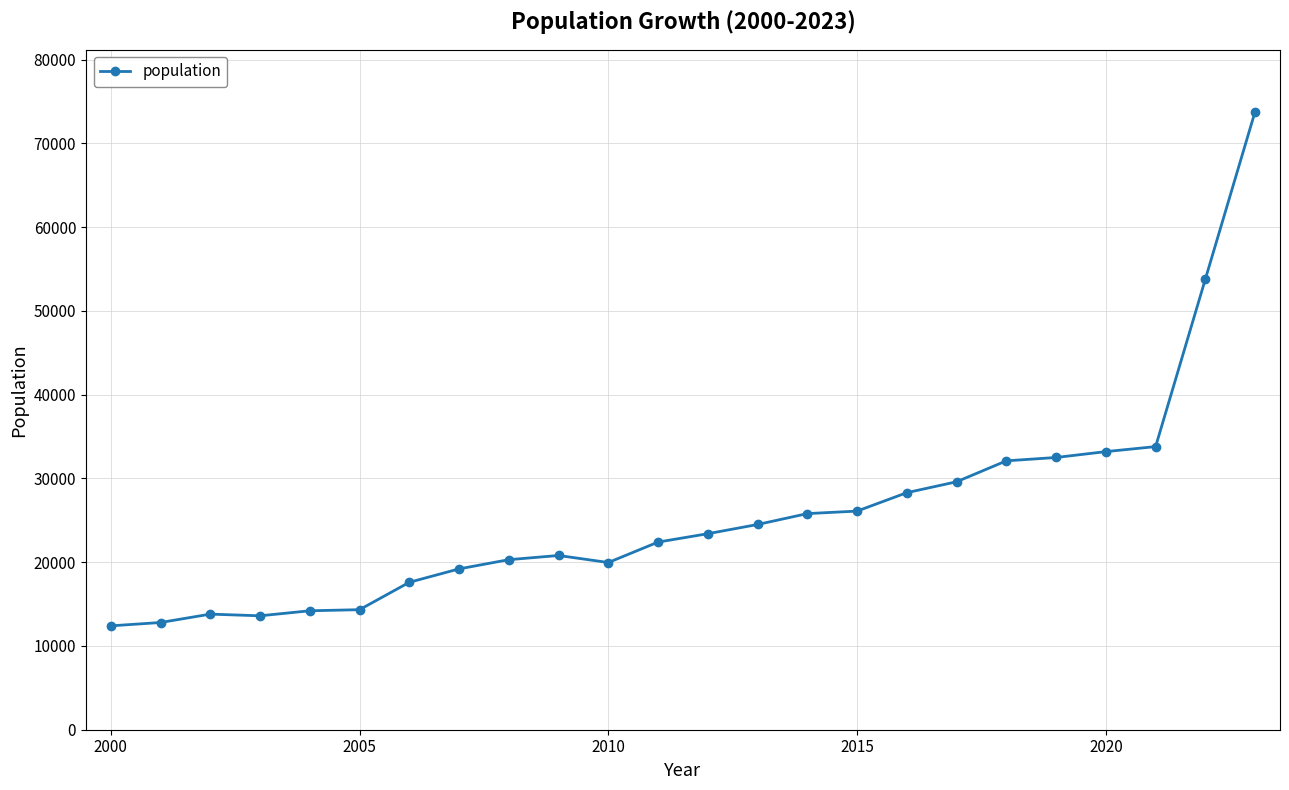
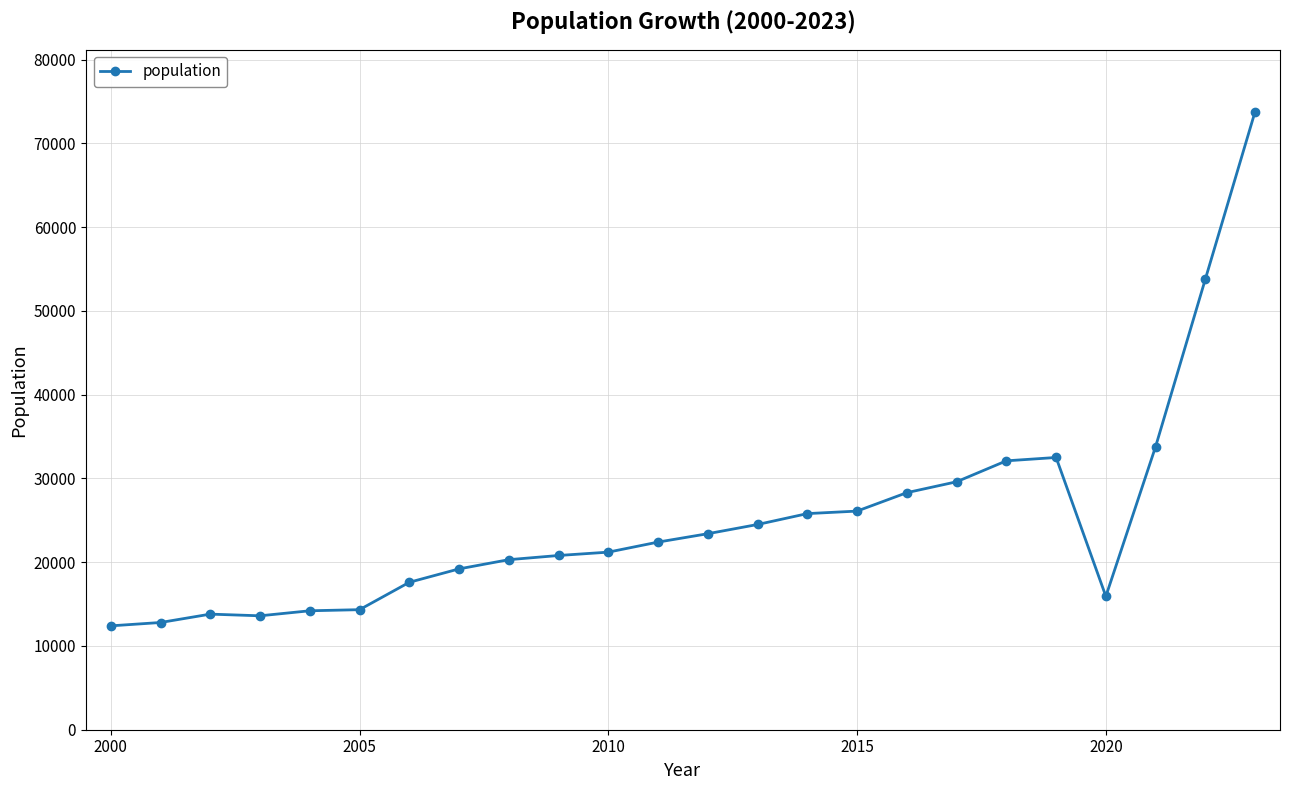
  {
    "2000": 12000,
    "2005": 14000,
-   "2010": 20000,
+   "2010": 21000,
    "2015": 26000,
-   "2020": 33000
+   "2020": 16000
  }
